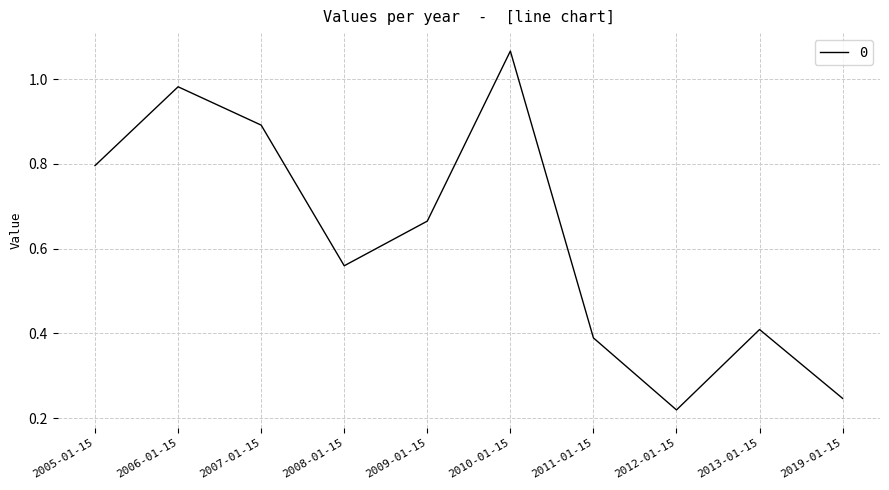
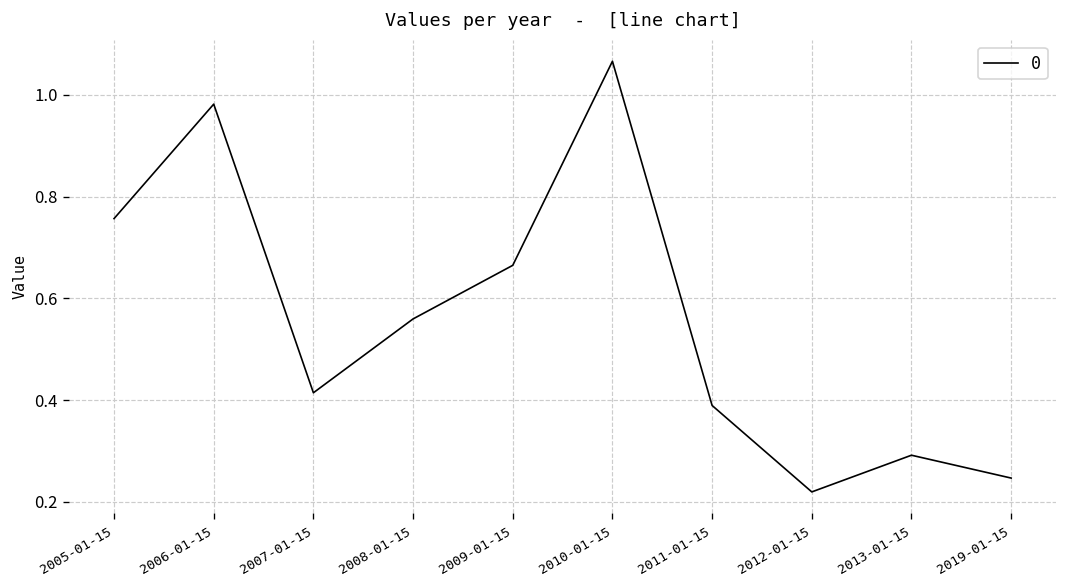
  {
-   "2005-01-15": 0.80,
+   "2005-01-15": 0.76,
    "2006-01-15": 0.98,
-   "2007-01-15": 0.89,
+   "2007-01-15": 0.41,
    "2008-01-15": 0.56,
    "2009-01-15": 0.66,
    "2010-01-15": 1.07,
    "2011-01-15": 0.39,
    "2012-01-15": 0.22,
-   "2013-01-15": 0.41,
+   "2013-01-15": 0.29,
    "2019-01-15": 0.25
  }
